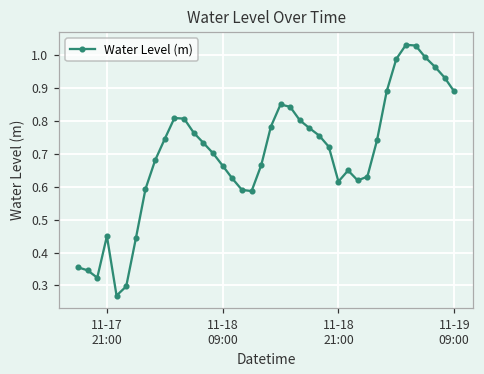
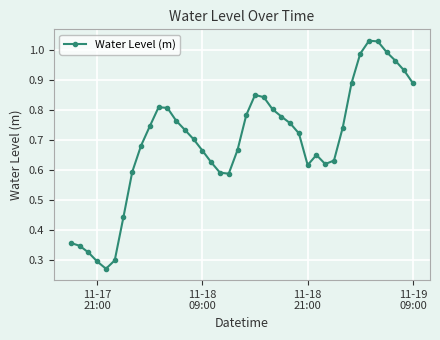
  {
-   "11-17 21:00": 0.45,
+   "11-17 21:00": 0.29,
    "11-18 09:00": 0.66,
    "11-18 21:00": 0.62,
    "11-19 09:00": 0.89
  }
